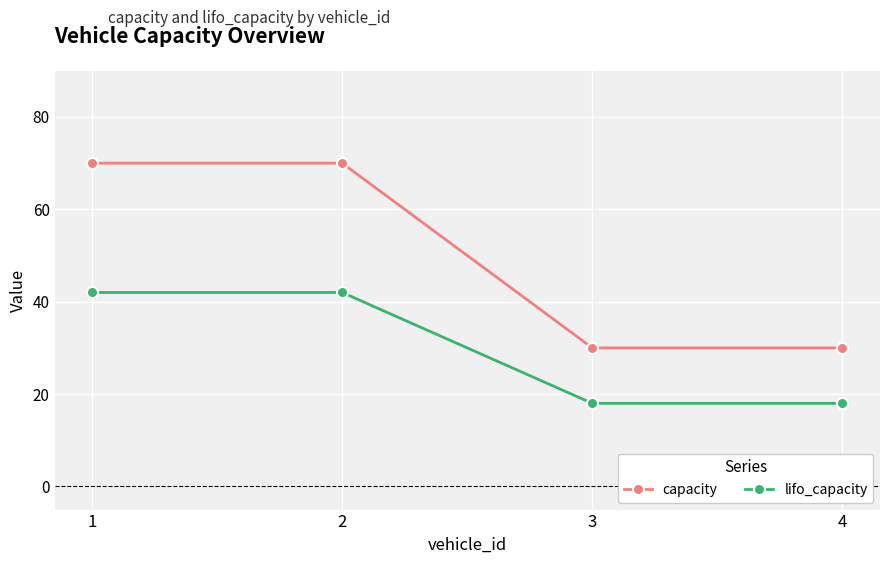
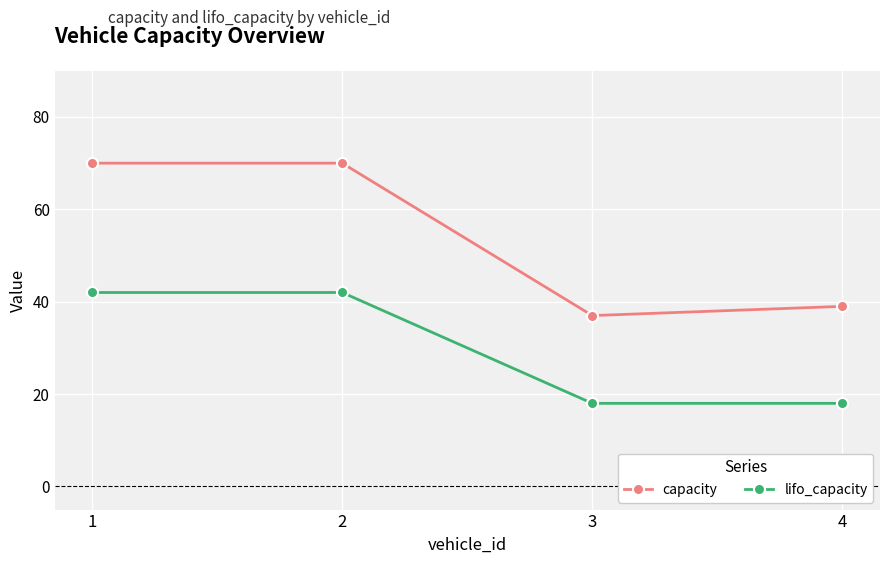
  {
    "capacity": {
      "1": 70,
      "2": 70,
-     "3": 30,
-     "4": 30
+     "3": 37,
+     "4": 39
    },
    "lifo_capacity": {
      "1": 42,
      "2": 42,
      "3": 18,
      "4": 18
    }
  }
